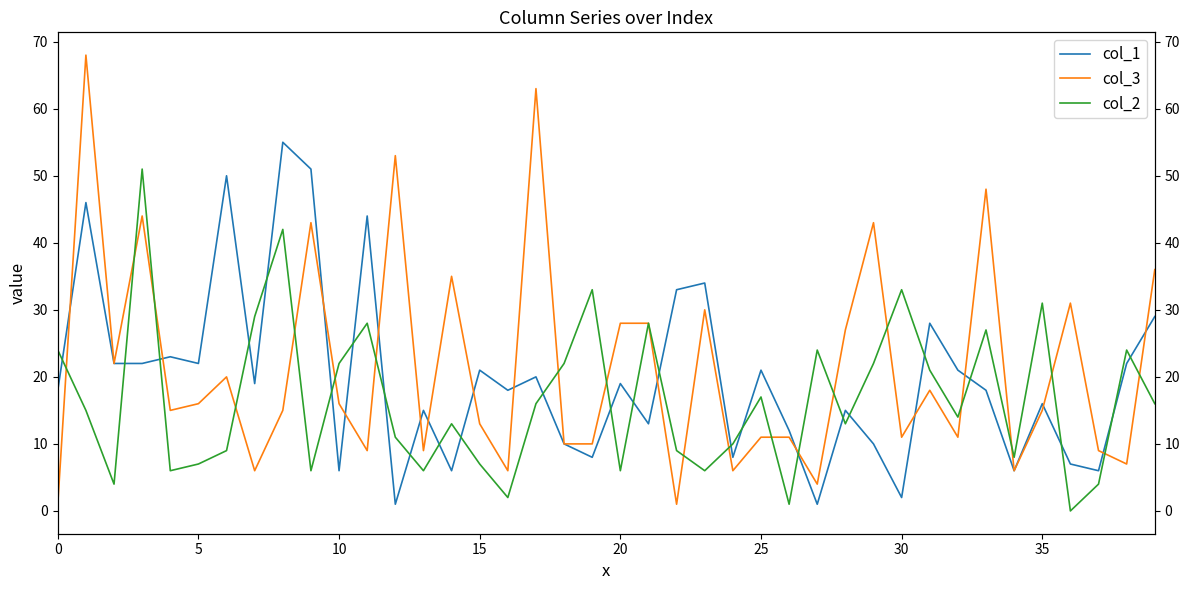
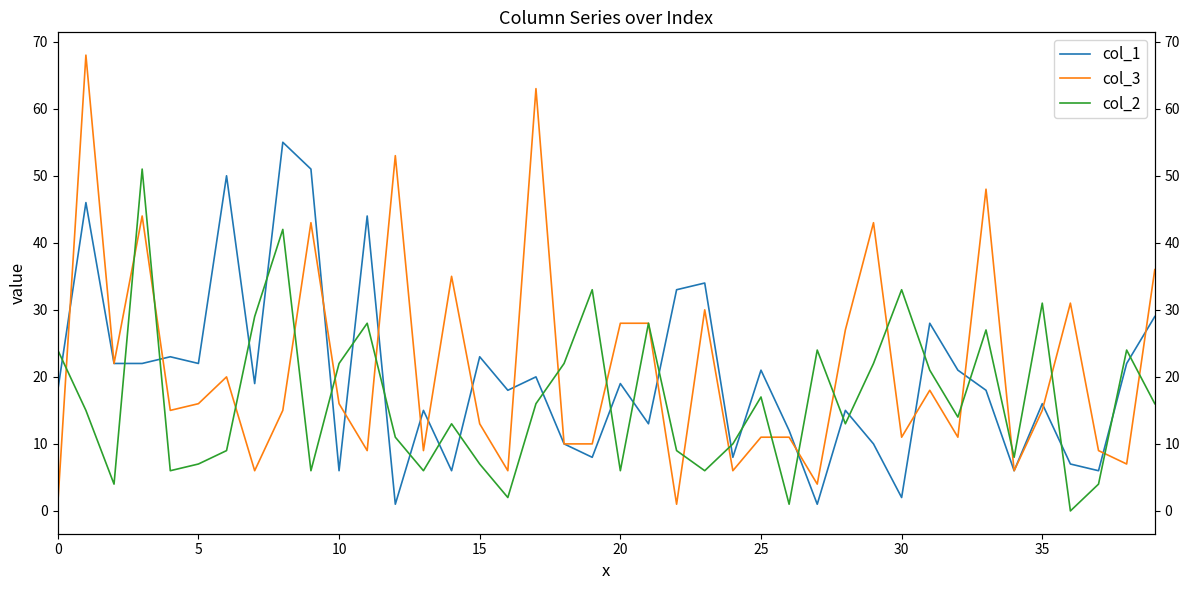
  {
    "col_1": {
      "0": 18,
      "5": 22,
      "10": 6,
-     "15": 21,
+     "15": 23,
      "20": 19,
      "25": 21,
      "30": 2,
      "35": 16
    },
    "col_3": {
      "0": 1,
      "5": 16,
      "10": 16,
      "15": 13,
      "20": 28,
      "25": 11,
      "30": 11,
      "35": 15
    },
    "col_2": {
      "0": 24,
      "5": 7,
      "10": 22,
      "15": 7,
      "20": 6,
      "25": 17,
      "30": 33,
      "35": 31
    }
  }
